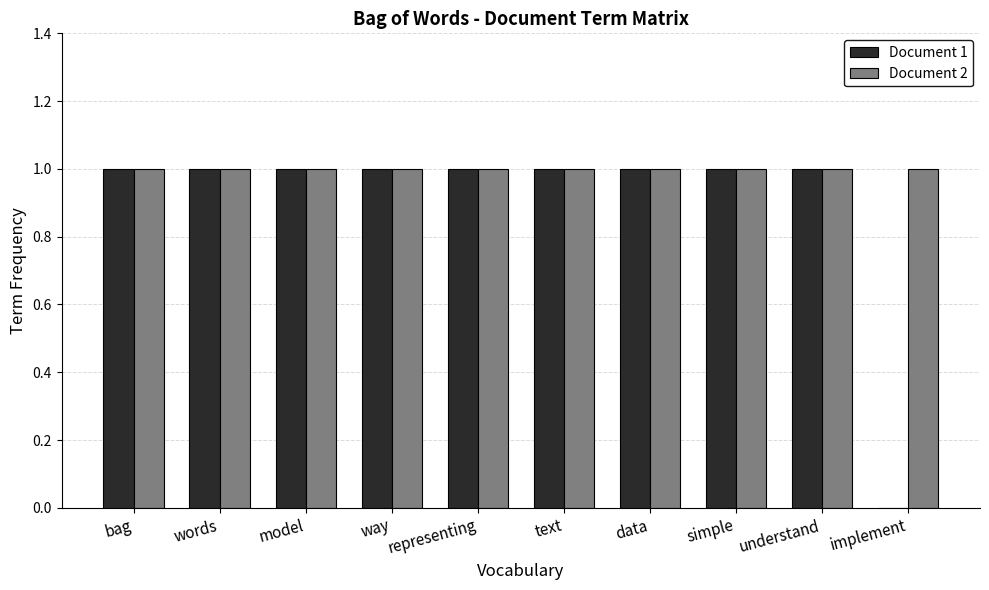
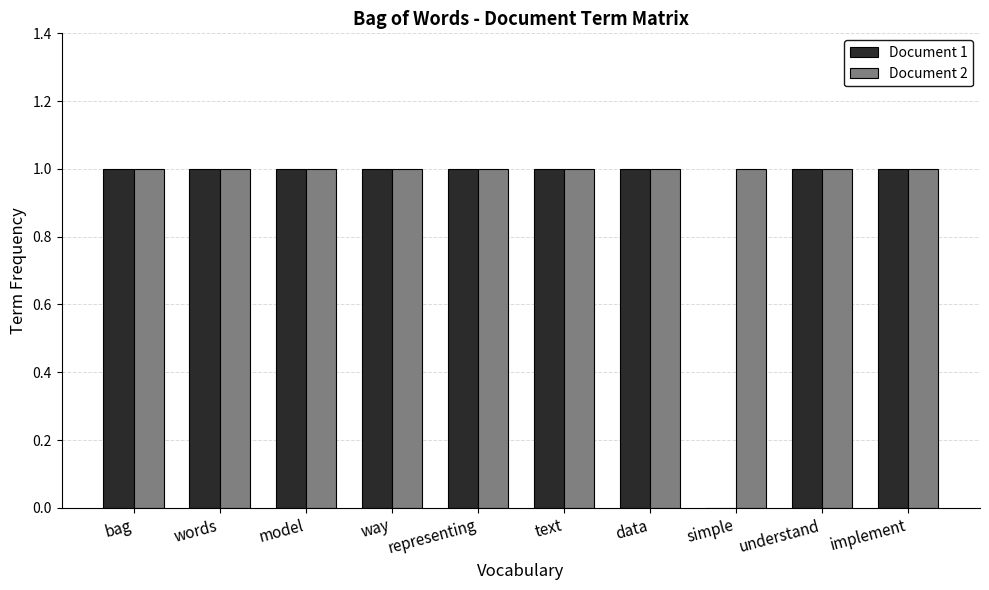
  {
    "Document 1": {
      "bag": 1,
      "words": 1,
      "model": 1,
      "way": 1,
      "representing": 1,
      "text": 1,
      "data": 1,
-     "simple": 1,
+     "simple": 0,
      "understand": 1,
-     "implement": 0
+     "implement": 1
    },
    "Document 2": {
      "bag": 1,
      "words": 1,
      "model": 1,
      "way": 1,
      "representing": 1,
      "text": 1,
      "data": 1,
      "simple": 1,
      "understand": 1,
      "implement": 1
    }
  }
